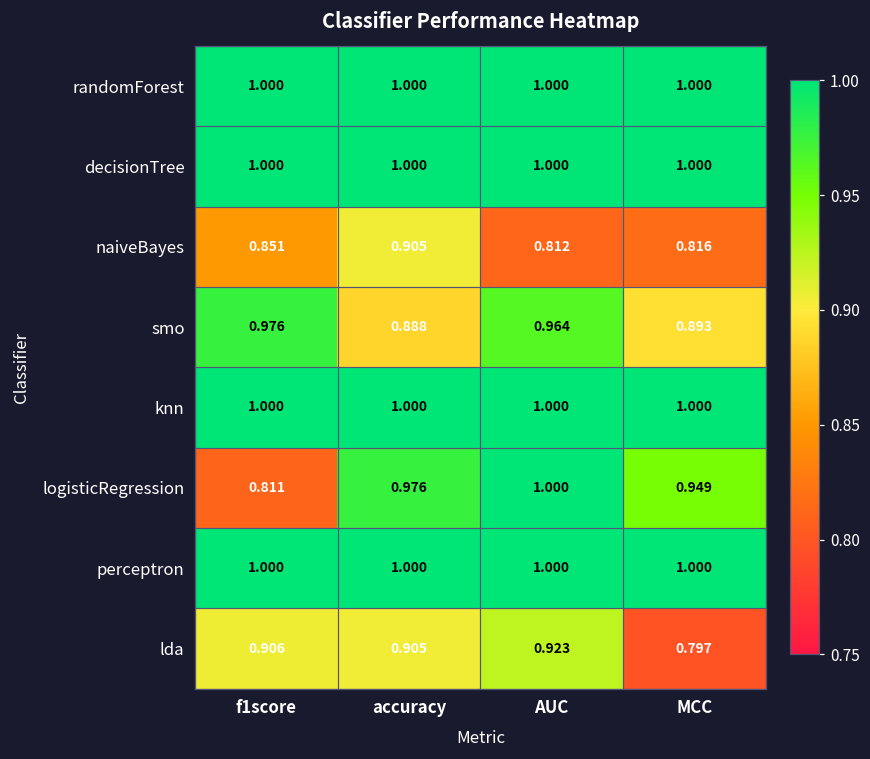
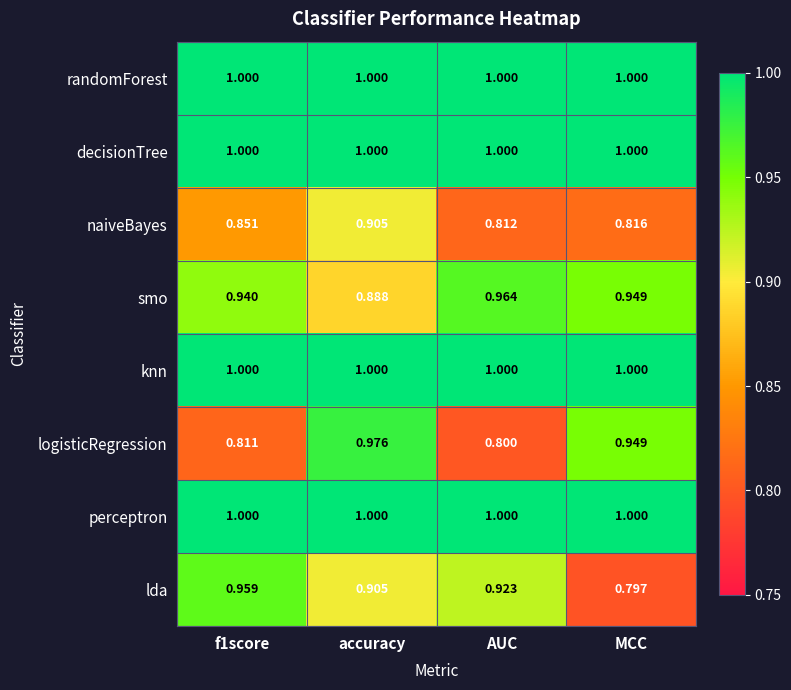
  {
    "randomForest": {
      "f1score": 1.000,
      "accuracy": 1.000,
      "AUC": 1.000,
      "MCC": 1.000
    },
    "decisionTree": {
      "f1score": 1.000,
      "accuracy": 1.000,
      "AUC": 1.000,
      "MCC": 1.000
    },
    "naiveBayes": {
      "f1score": 0.851,
      "accuracy": 0.905,
      "AUC": 0.812,
      "MCC": 0.816
    },
    "smo": {
-     "f1score": 0.976,
+     "f1score": 0.940,
      "accuracy": 0.888,
      "AUC": 0.964,
-     "MCC": 0.893
+     "MCC": 0.949
    },
    "knn": {
      "f1score": 1.000,
      "accuracy": 1.000,
      "AUC": 1.000,
      "MCC": 1.000
    },
    "logisticRegression": {
      "f1score": 0.811,
      "accuracy": 0.976,
-     "AUC": 1.000,
+     "AUC": 0.800,
      "MCC": 0.949
    },
    "perceptron": {
      "f1score": 1.000,
      "accuracy": 1.000,
      "AUC": 1.000,
      "MCC": 1.000
    },
    "lda": {
-     "f1score": 0.906,
+     "f1score": 0.959,
      "accuracy": 0.905,
      "AUC": 0.923,
      "MCC": 0.797
    }
  }
